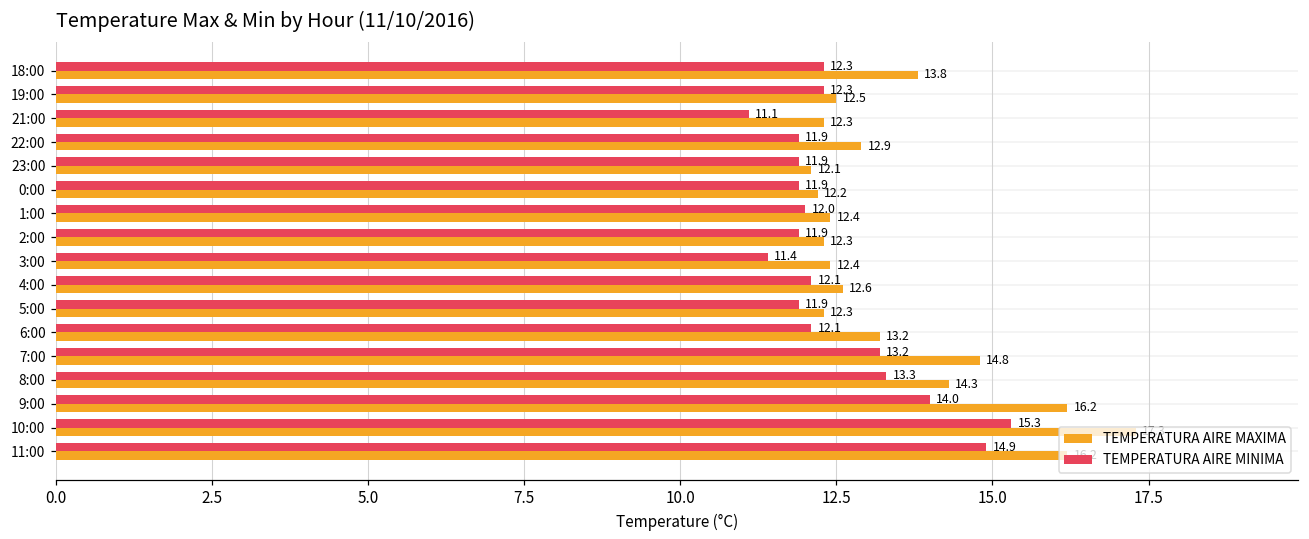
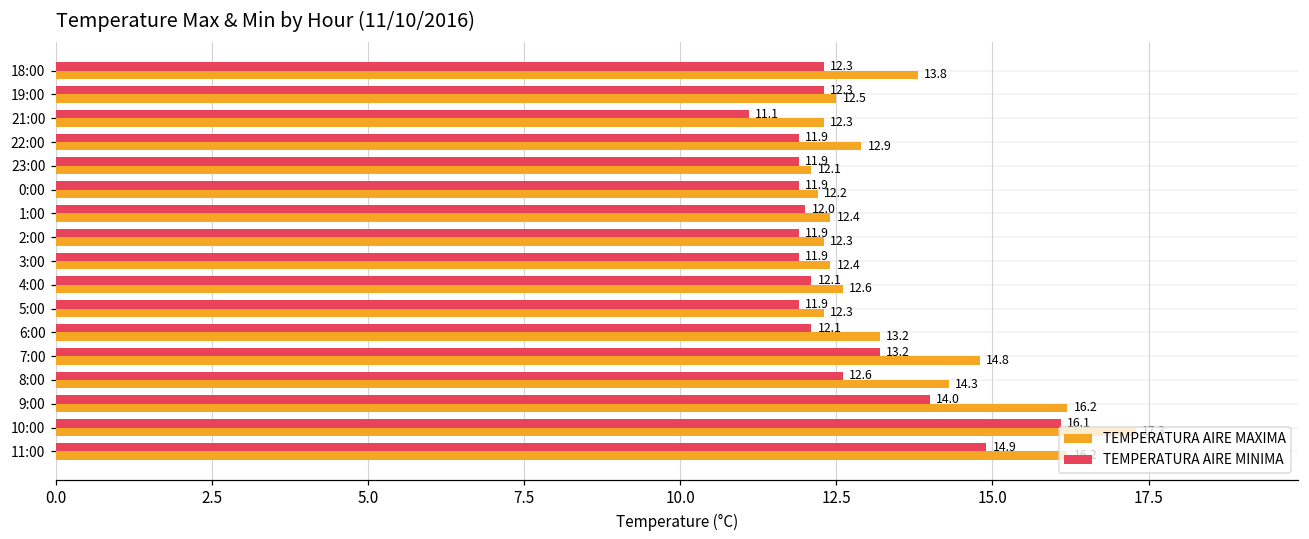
  {
    "TEMPERATURA AIRE MAXIMA": {
      "18:00": 13.8,
      "19:00": 12.5,
      "21:00": 12.3,
      "22:00": 12.9,
      "23:00": 12.1,
      "0:00": 12.2,
      "1:00": 12.4,
      "2:00": 12.3,
      "3:00": 12.4,
      "4:00": 12.6,
      "5:00": 12.3,
      "6:00": 13.2,
      "7:00": 14.8,
      "8:00": 14.3,
      "9:00": 16.2
    },
    "TEMPERATURA AIRE MINIMA": {
      "18:00": 12.3,
      "19:00": 12.3,
      "21:00": 11.1,
      "22:00": 11.9,
      "23:00": 11.9,
      "0:00": 11.9,
      "1:00": 12.0,
      "2:00": 11.9,
-     "3:00": 11.4,
+     "3:00": 11.9,
      "4:00": 12.1,
      "5:00": 11.9,
      "6:00": 12.1,
      "7:00": 13.2,
-     "8:00": 13.3,
+     "8:00": 12.6,
      "9:00": 14.0,
-     "10:00": 15.3,
+     "10:00": 16.1,
      "11:00": 14.9
    }
  }
